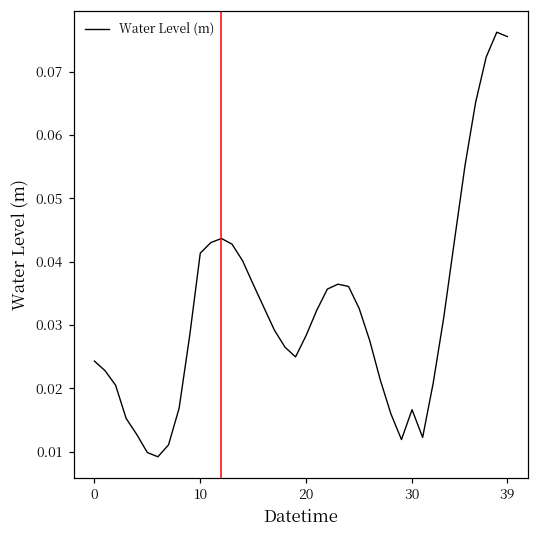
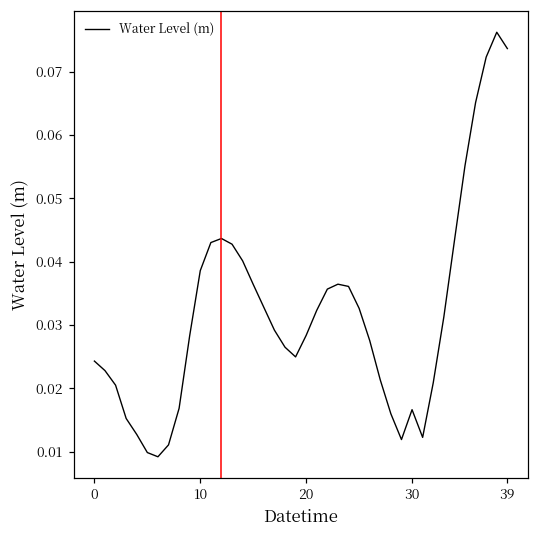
  {
    "0": 0.024,
-   "10": 0.041,
+   "10": 0.039,
    "20": 0.028,
    "30": 0.017,
-   "39": 0.076
+   "39": 0.074
  }
